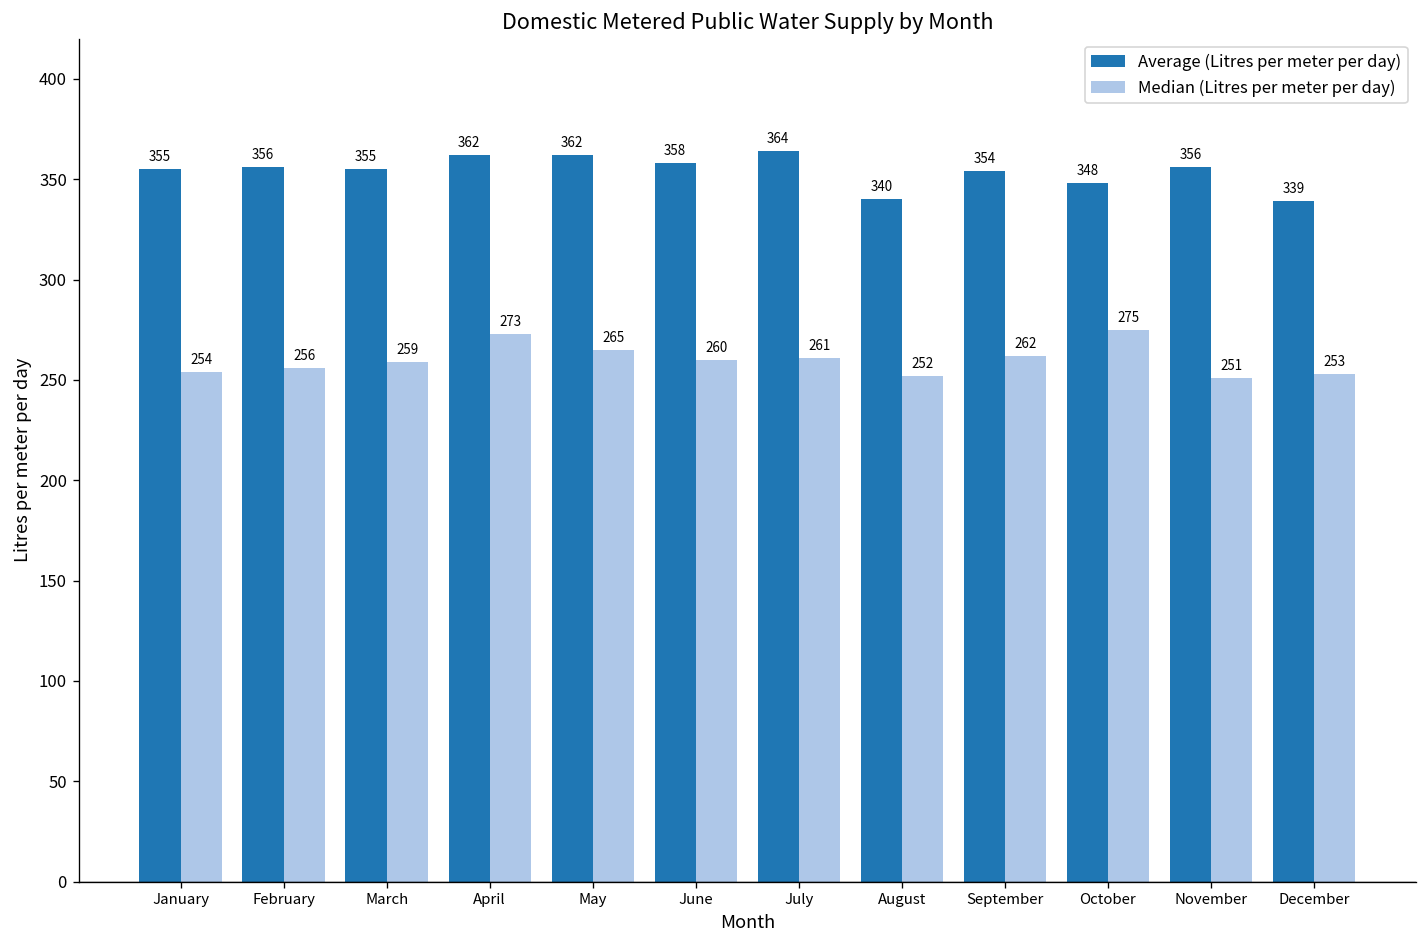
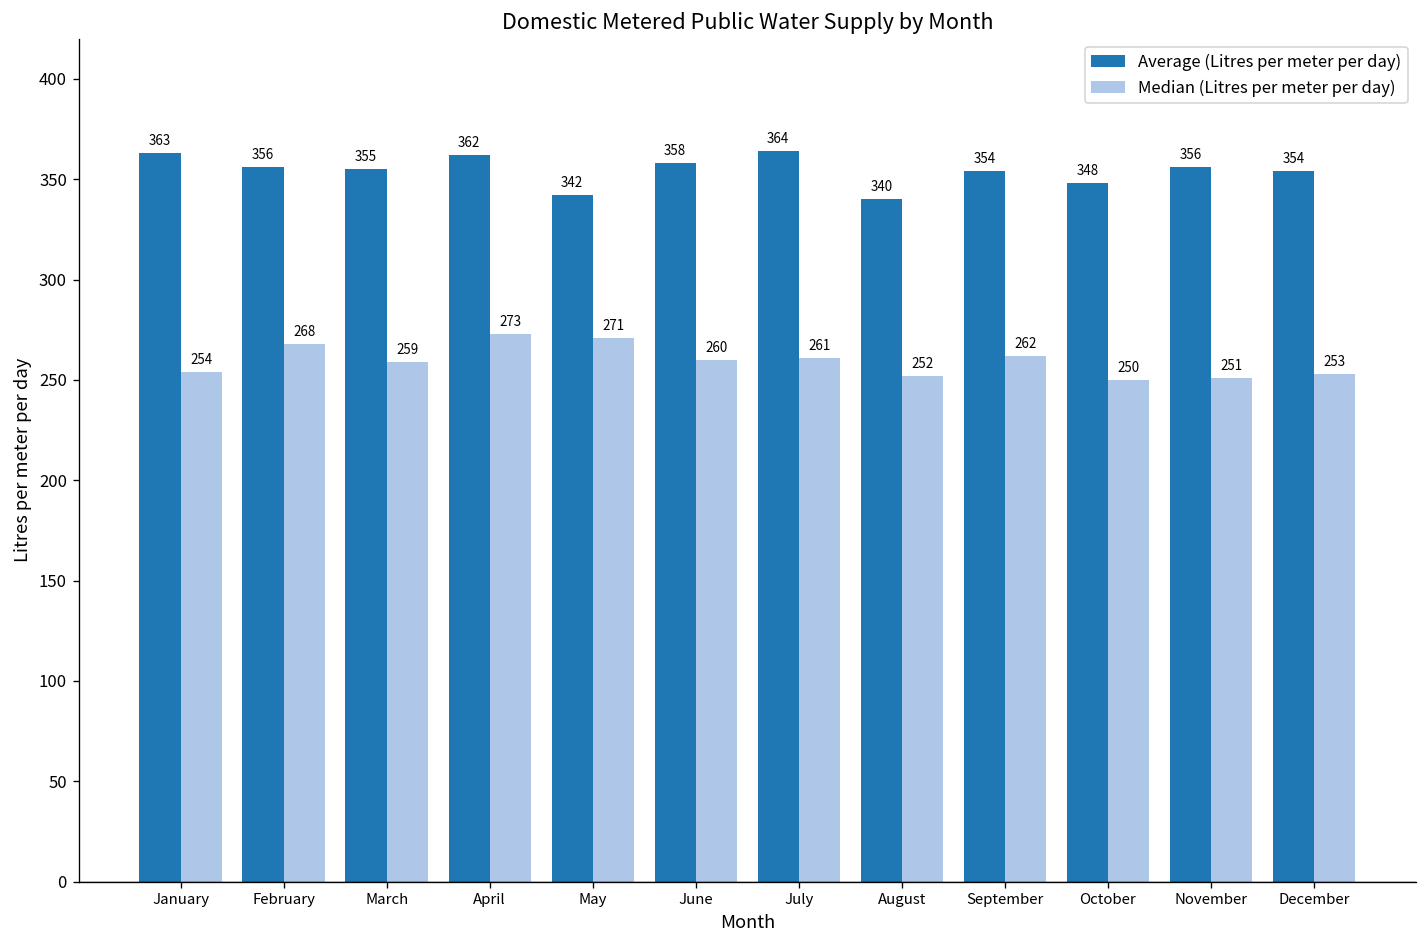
  {
    "Average (Litres per meter per day)": {
-     "January": 355,
+     "January": 363,
      "February": 356,
      "March": 355,
      "April": 362,
-     "May": 362,
+     "May": 342,
      "June": 358,
      "July": 364,
      "August": 340,
      "September": 354,
      "October": 348,
      "November": 356,
-     "December": 339
+     "December": 354
    },
    "Median (Litres per meter per day)": {
      "January": 254,
-     "February": 256,
+     "February": 268,
      "March": 259,
      "April": 273,
-     "May": 265,
+     "May": 271,
      "June": 260,
      "July": 261,
      "August": 252,
      "September": 262,
-     "October": 275,
+     "October": 250,
      "November": 251,
      "December": 253
    }
  }
